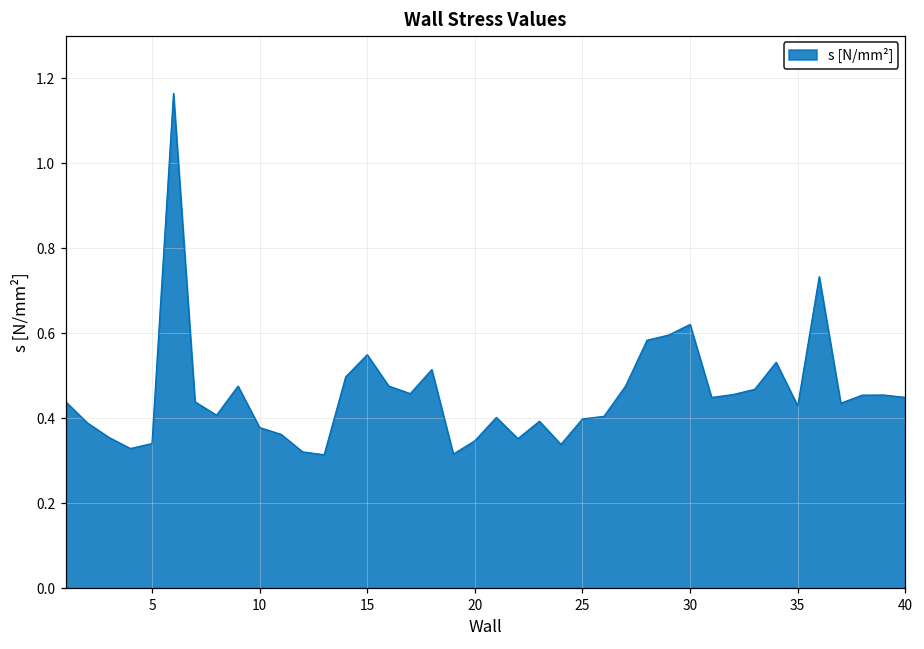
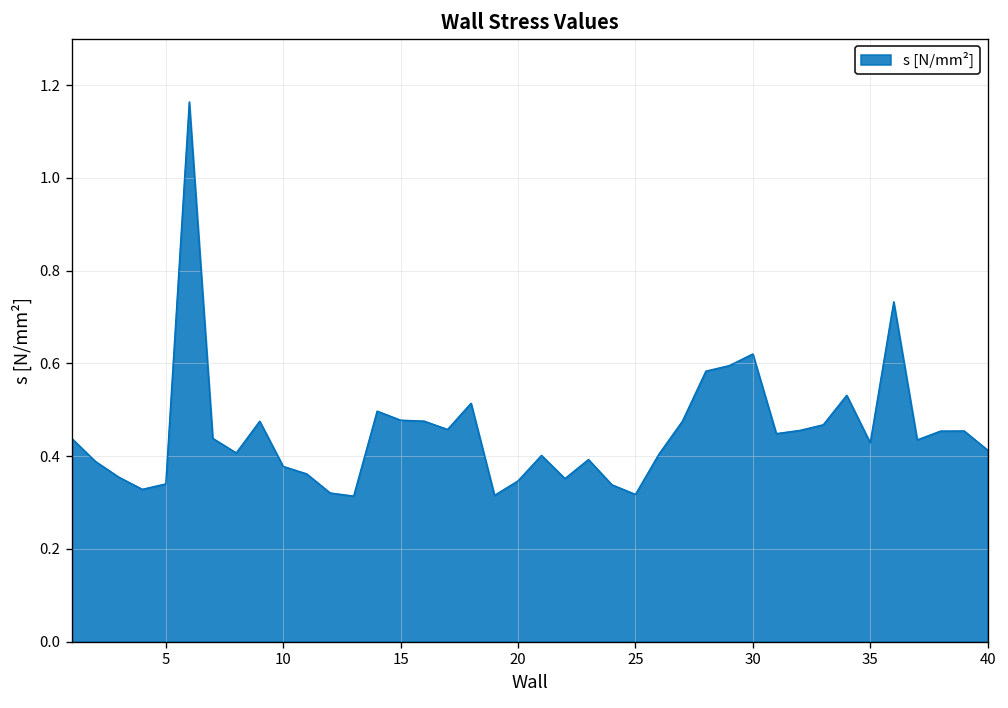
  {
    "5": 0.34,
    "10": 0.38,
-   "15": 0.55,
+   "15": 0.48,
    "20": 0.35,
-   "25": 0.40,
+   "25": 0.32,
    "30": 0.62,
    "35": 0.43,
-   "40": 0.45
+   "40": 0.41
  }
